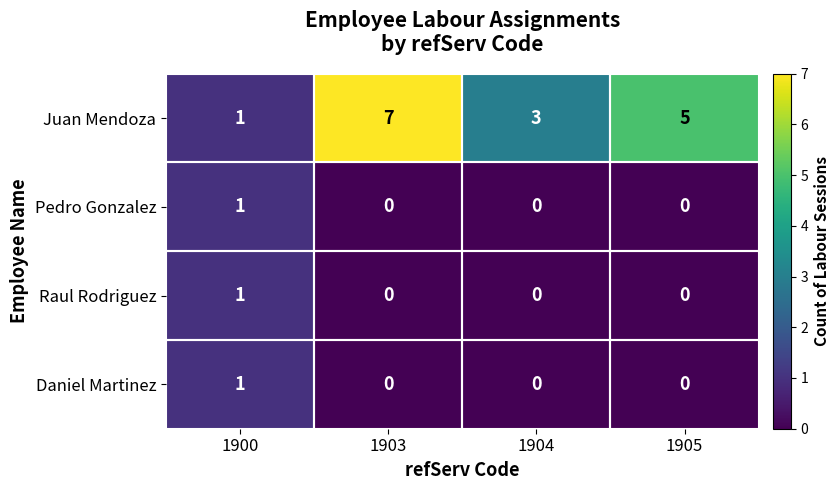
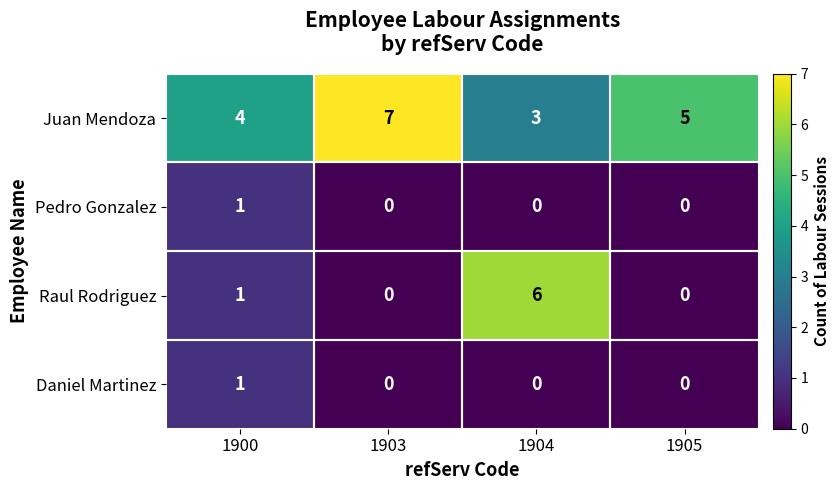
  {
    "Juan Mendoza": {
-     "1900": 1,
+     "1900": 4,
      "1903": 7,
      "1904": 3,
      "1905": 5
    },
    "Pedro Gonzalez": {
      "1900": 1,
      "1903": 0,
      "1904": 0,
      "1905": 0
    },
    "Raul Rodriguez": {
      "1900": 1,
      "1903": 0,
-     "1904": 0,
+     "1904": 6,
      "1905": 0
    },
    "Daniel Martinez": {
      "1900": 1,
      "1903": 0,
      "1904": 0,
      "1905": 0
    }
  }
